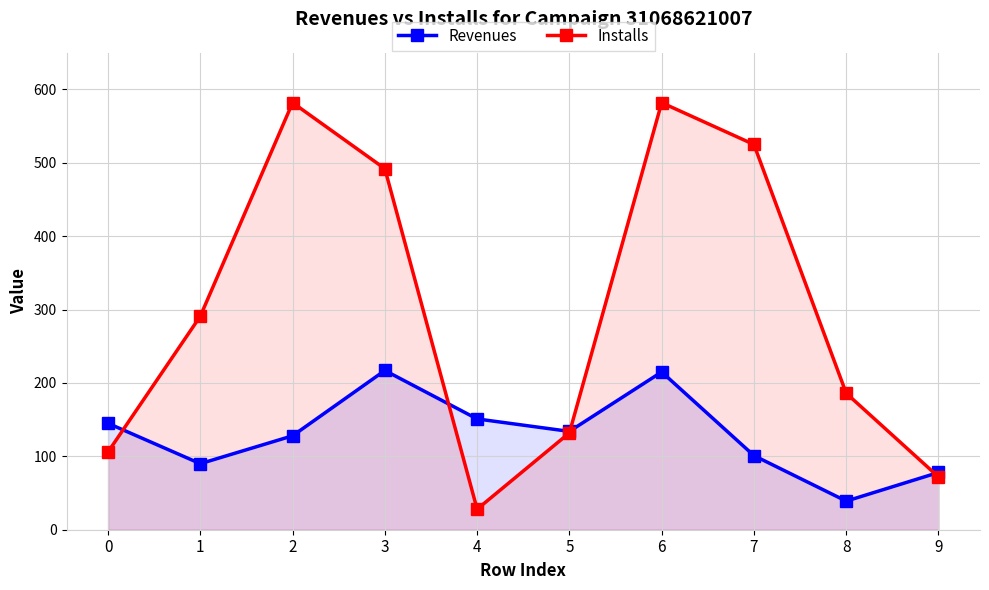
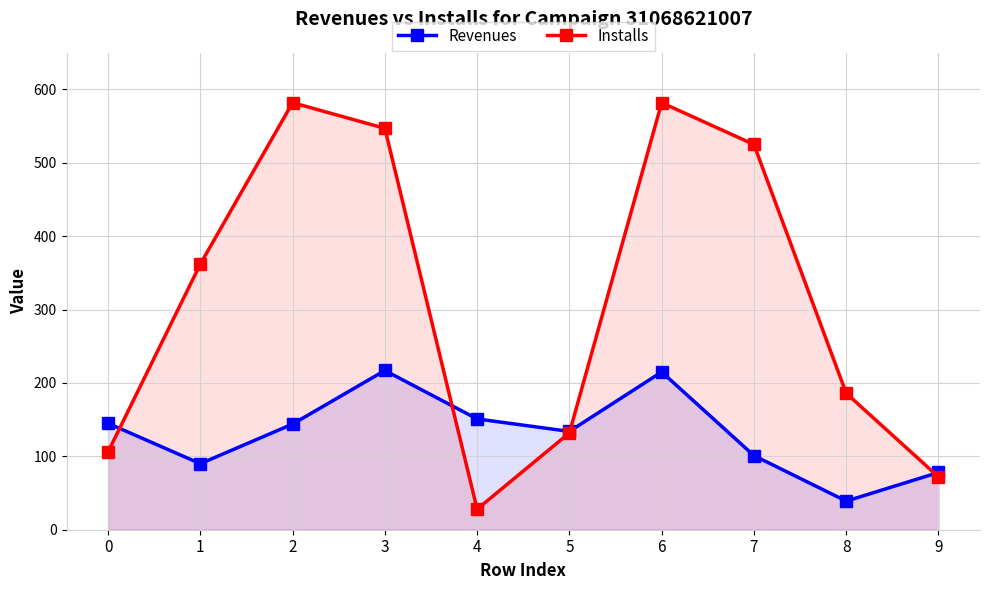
  {
    "Revenues": {
      "0": 150,
      "1": 90,
-     "2": 130,
+     "2": 140,
      "3": 220,
      "4": 150,
      "6": 220,
      "7": 100,
      "8": 40,
      "9": 80
    },
    "Installs": {
      "0": 110,
-     "1": 290,
+     "1": 360,
      "2": 580,
-     "3": 490,
+     "3": 550,
      "4": 30,
      "6": 580,
      "7": 530,
      "8": 190,
      "9": 70
    }
  }
